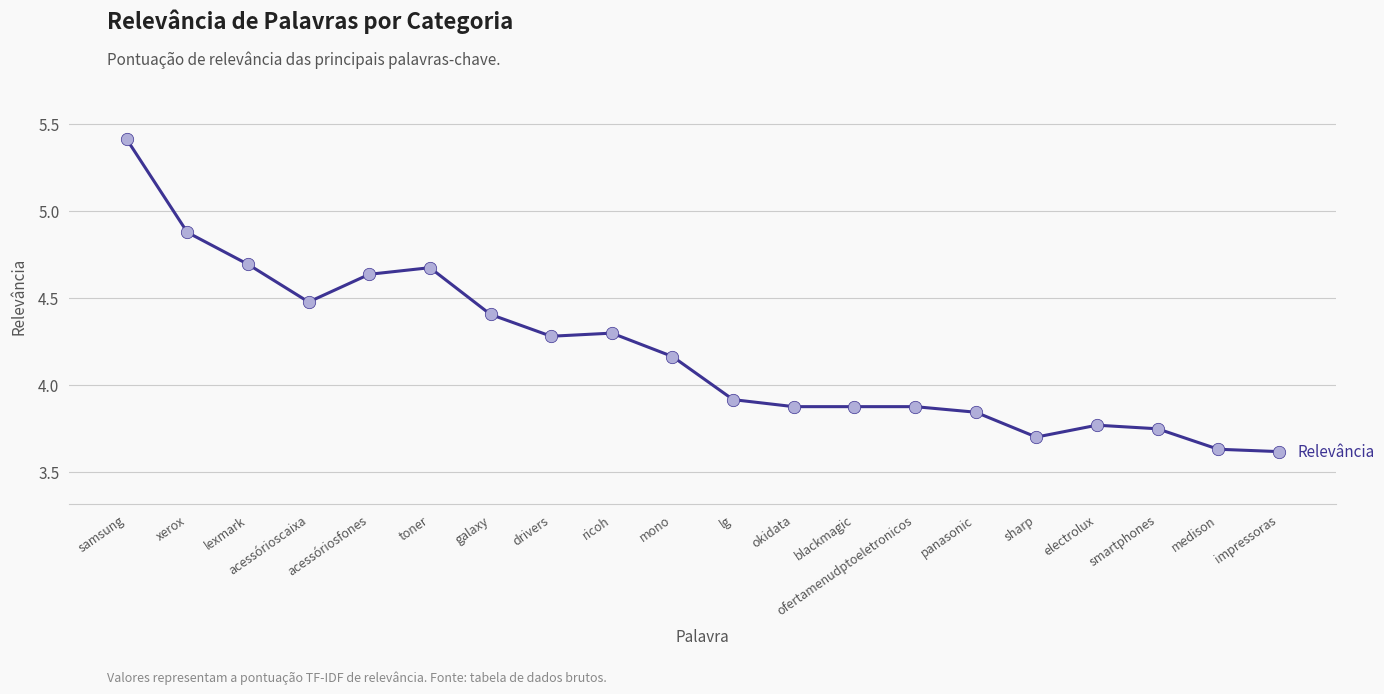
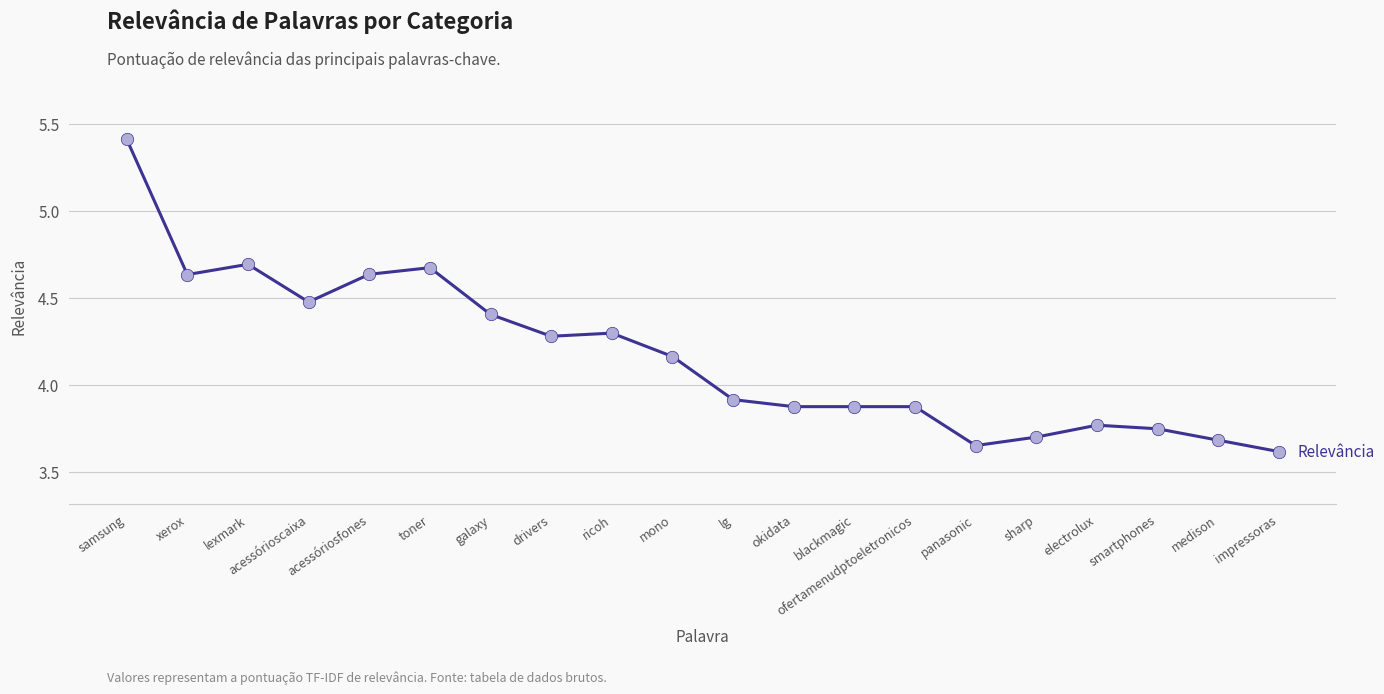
  {
    "samsung": 5.41,
-   "xerox": 4.88,
+   "xerox": 4.63,
    "lexmark": 4.69,
    "acessórioscaixa": 4.48,
    "acessóriosfones": 4.64,
    "toner": 4.67,
    "galaxy": 4.40,
    "drivers": 4.28,
    "ricoh": 4.30,
    "mono": 4.16,
    "lg": 3.92,
    "okidata": 3.88,
    "blackmagic": 3.88,
    "ofertamenudptoeletronicos": 3.88,
-   "panasonic": 3.84,
+   "panasonic": 3.65,
    "sharp": 3.70,
    "electrolux": 3.77,
    "smartphones": 3.75,
-   "medison": 3.63,
+   "medison": 3.68,
    "impressoras": 3.62
  }
